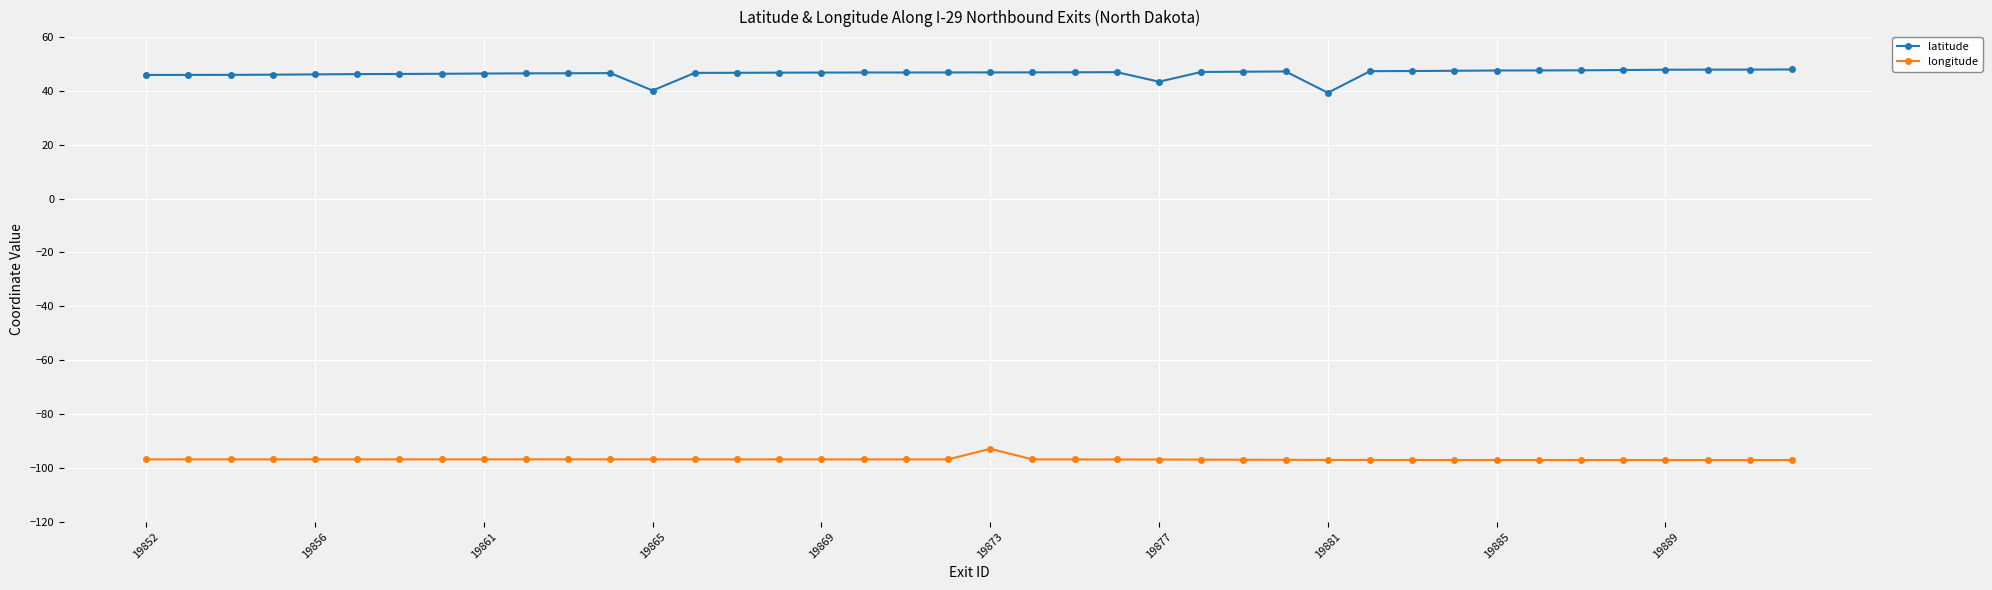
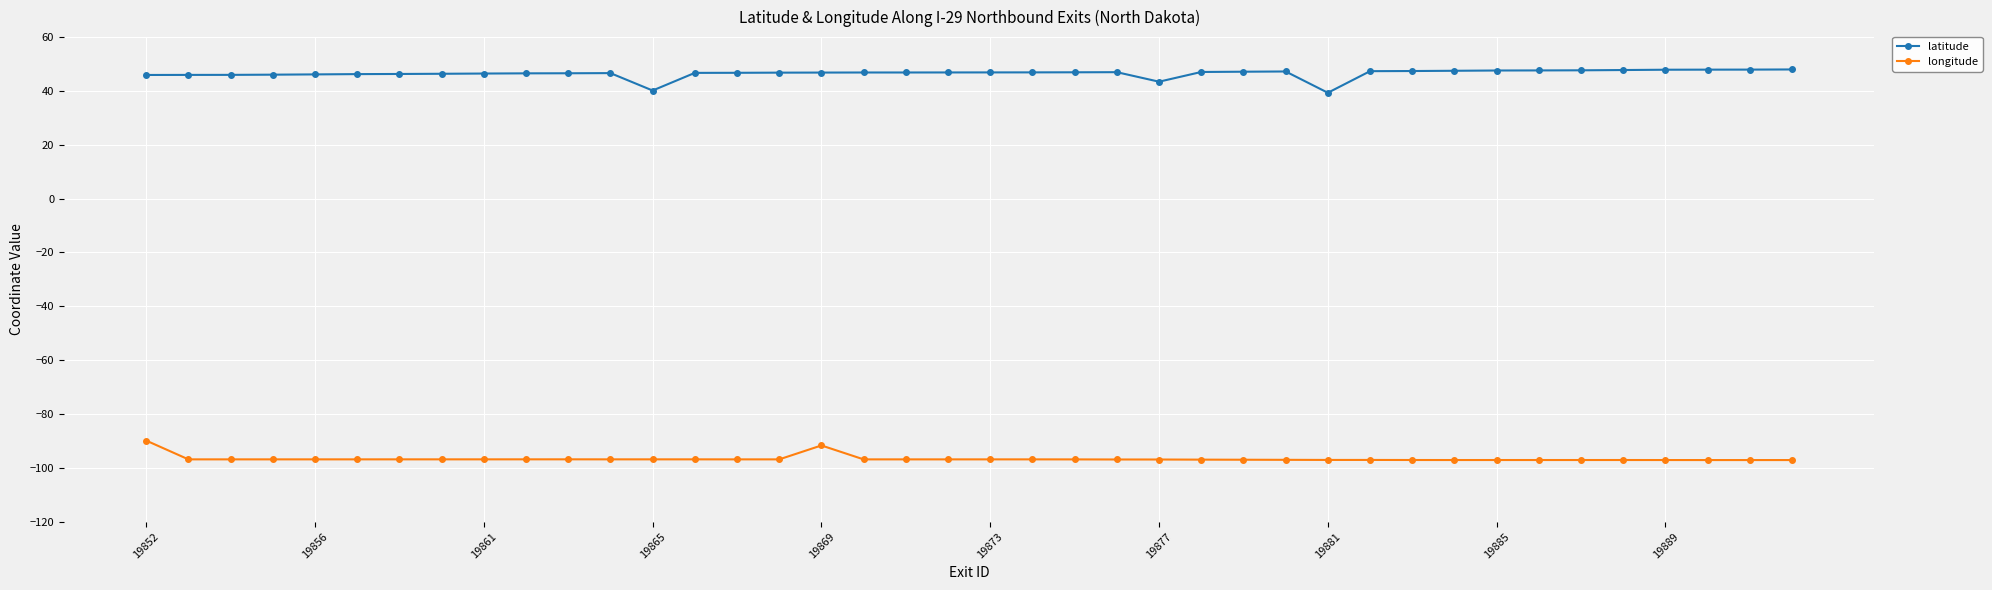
  {
    "latitude": {
      "19852": 46,
      "19856": 46,
      "19861": 46,
      "19865": 40,
      "19869": 47,
      "19873": 47,
      "19877": 43,
      "19881": 39,
      "19885": 48,
      "19889": 48
    },
    "longitude": {
-     "19852": -97,
+     "19852": -90,
      "19856": -97,
      "19861": -97,
      "19865": -97,
-     "19869": -97,
-     "19873": -93,
+     "19869": -92,
+     "19873": -97,
      "19877": -97,
      "19881": -97,
      "19885": -97,
      "19889": -97
    }
  }
